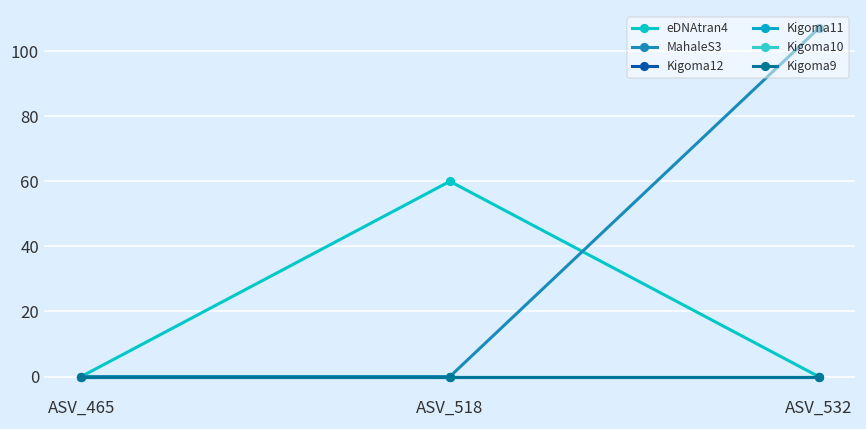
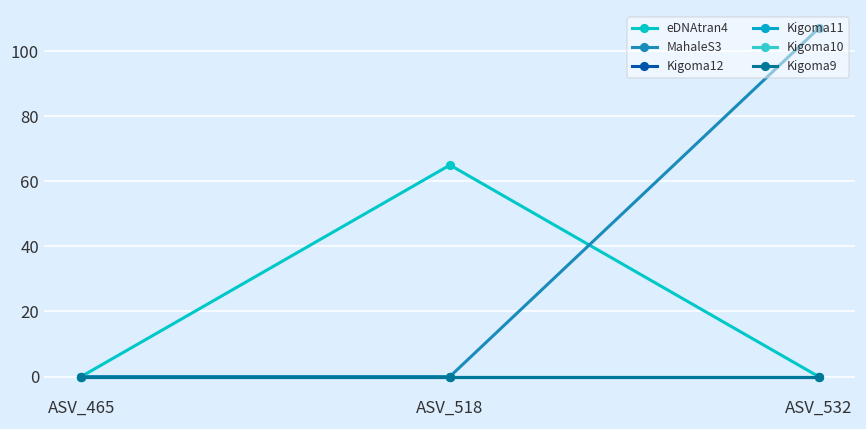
  {
    "eDNAtran4": {
-     "ASV_518": 60
+     "ASV_518": 65
    }
  }
